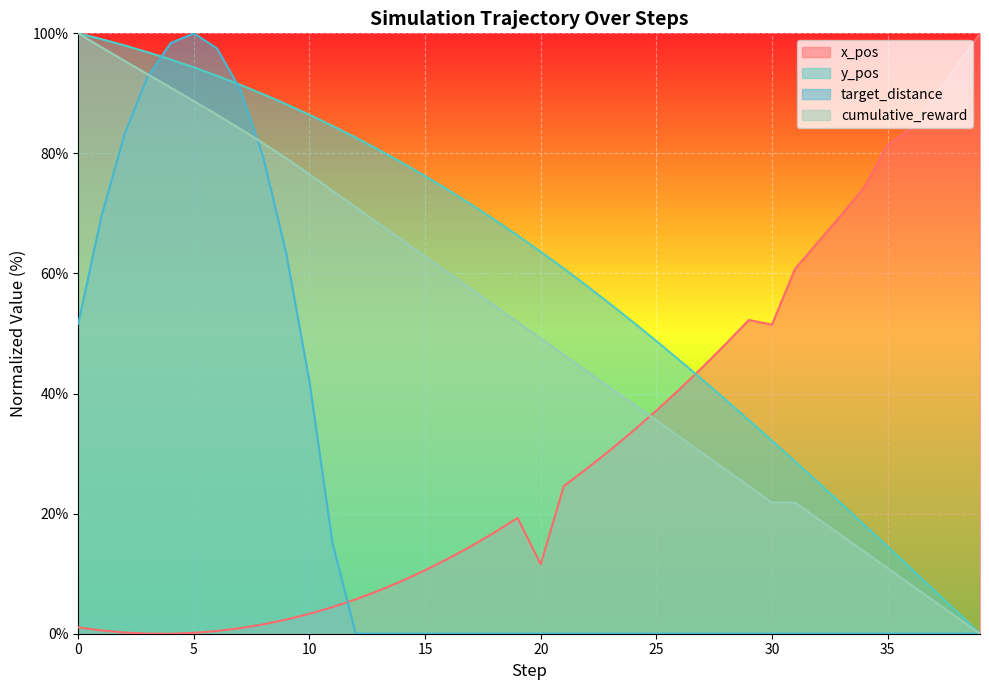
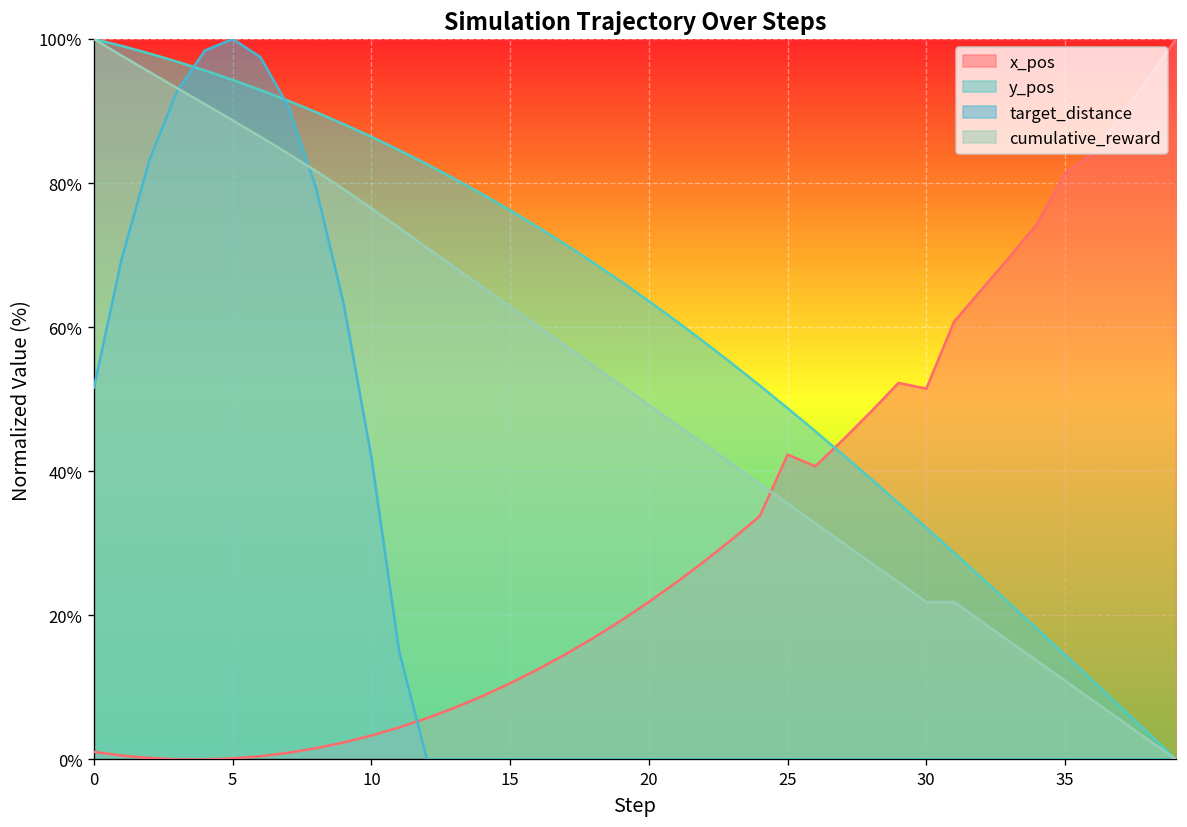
  {
    "x_pos": {
      "0": "1%",
      "5": "0%",
      "10": "3%",
      "15": "11%",
-     "20": "12%",
-     "25": "37%",
+     "20": "22%",
+     "25": "42%",
      "30": "51%",
      "35": "81%"
    }
  }
